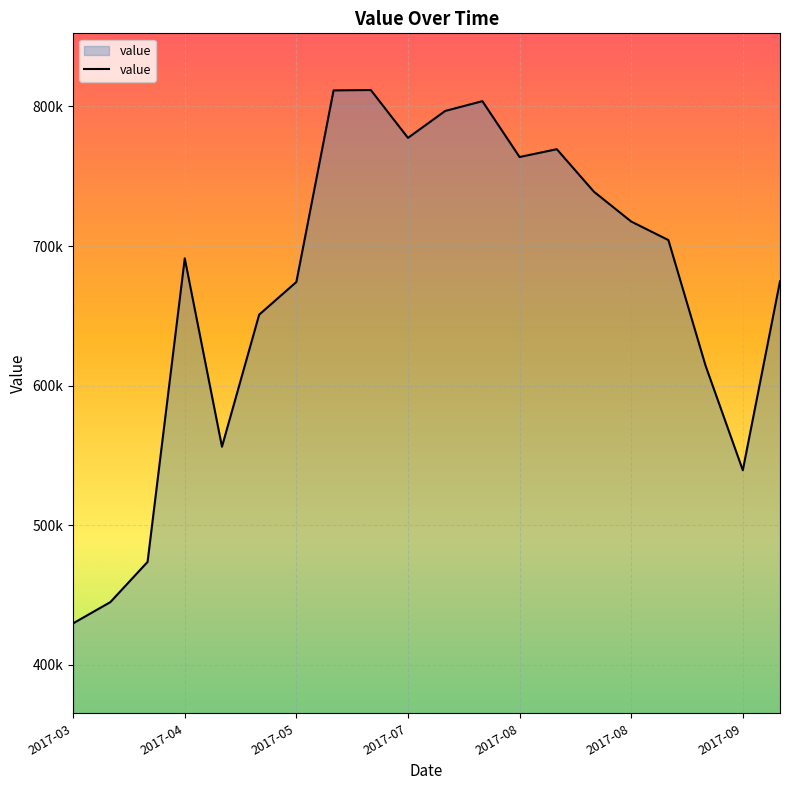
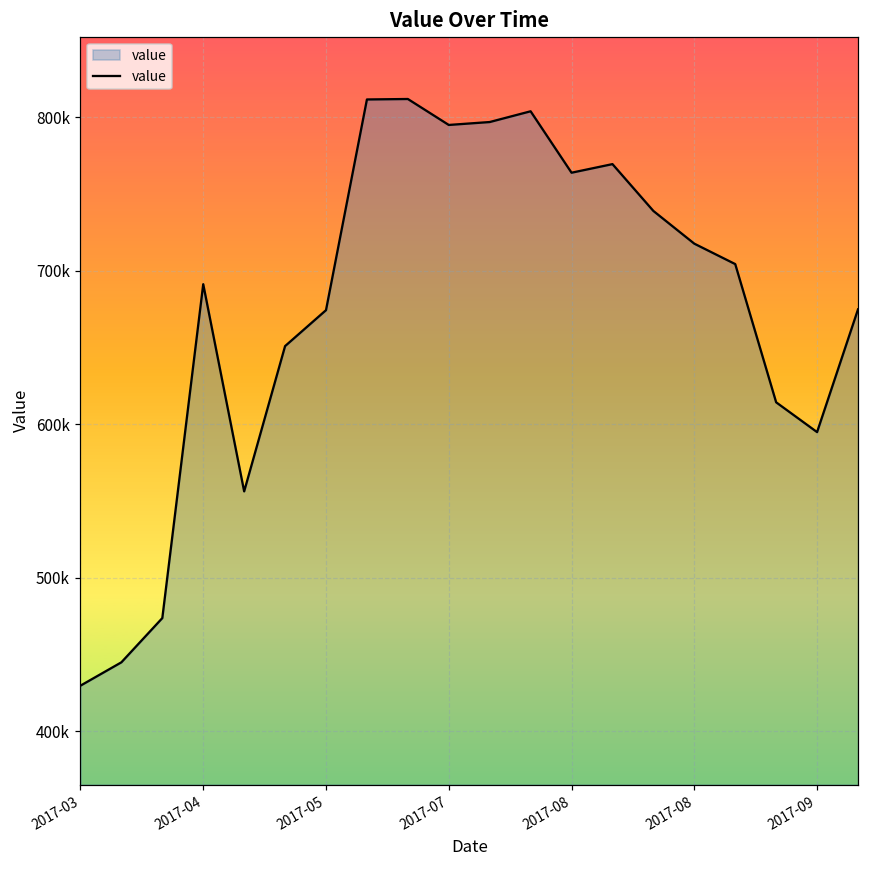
  {
    "2017-03": 430000,
    "2017-04": 691000,
    "2017-05": 674000,
-   "2017-07": 778000,
-   "2017-09": 539000
+   "2017-07": 795000,
+   "2017-09": 595000
  }
